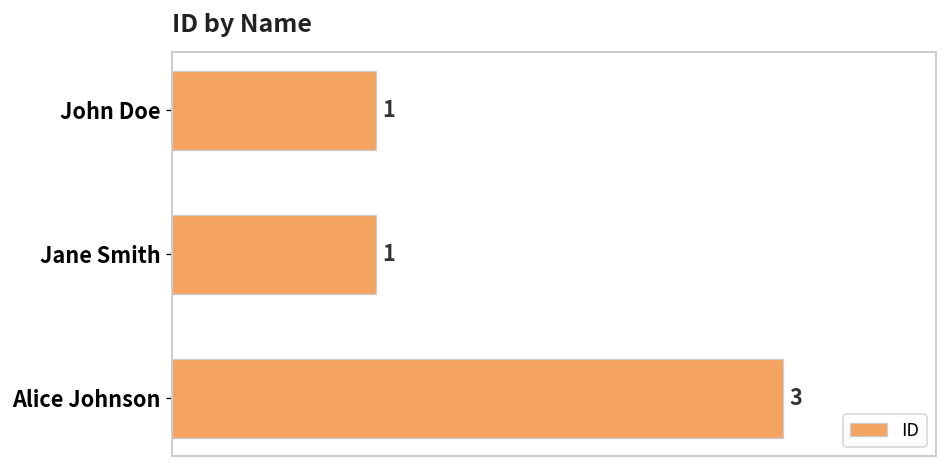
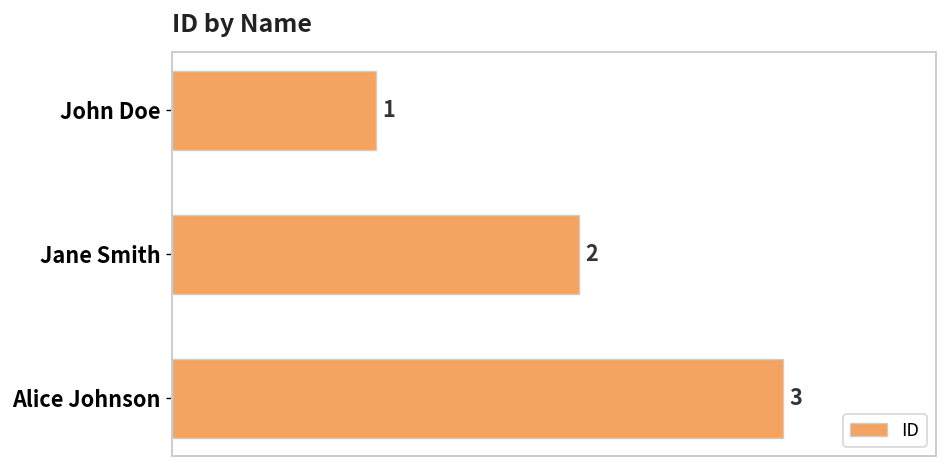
  {
    "John Doe": 1,
-   "Jane Smith": 1,
+   "Jane Smith": 2,
    "Alice Johnson": 3
  }
